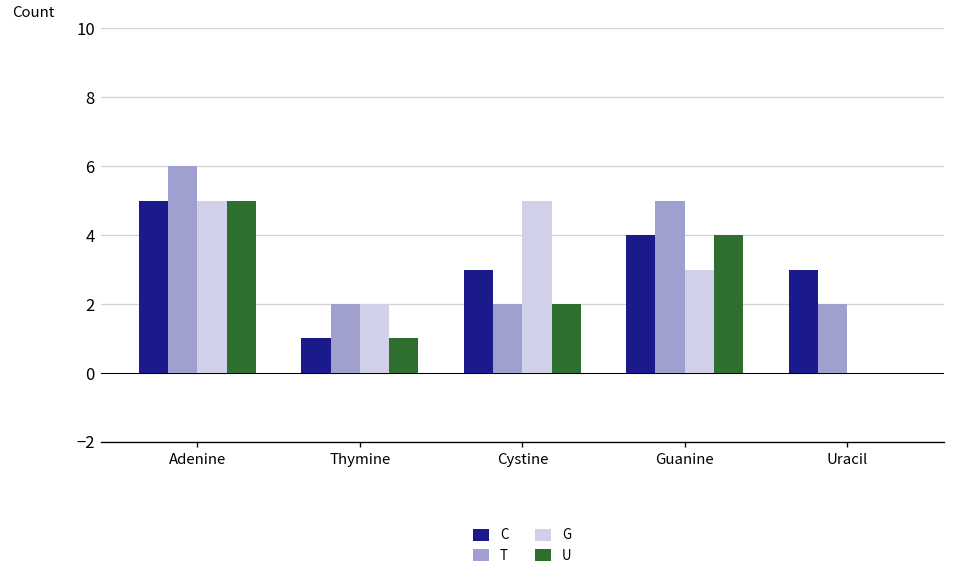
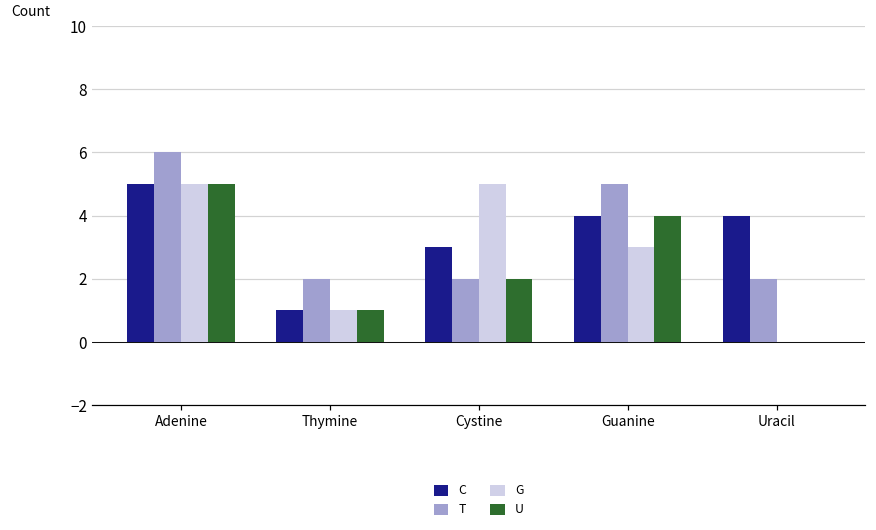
  {
    "C": {
      "Adenine": 5,
      "Thymine": 1,
      "Cystine": 3,
      "Guanine": 4,
-     "Uracil": 3
+     "Uracil": 4
    },
    "T": {
      "Adenine": 6,
      "Thymine": 2,
      "Cystine": 2,
      "Guanine": 5,
      "Uracil": 2
    },
    "G": {
      "Adenine": 5,
-     "Thymine": 2,
+     "Thymine": 1,
      "Cystine": 5,
      "Guanine": 3,
      "Uracil": 0
    },
    "U": {
      "Adenine": 5,
      "Thymine": 1,
      "Cystine": 2,
      "Guanine": 4,
      "Uracil": 0
    }
  }
